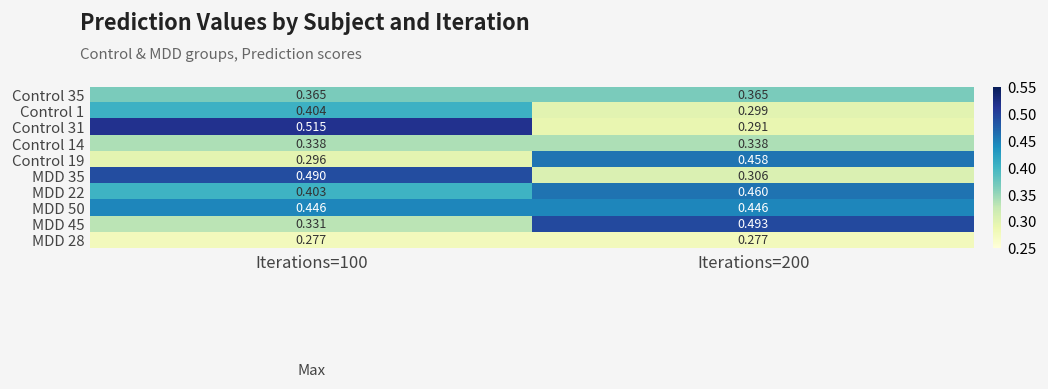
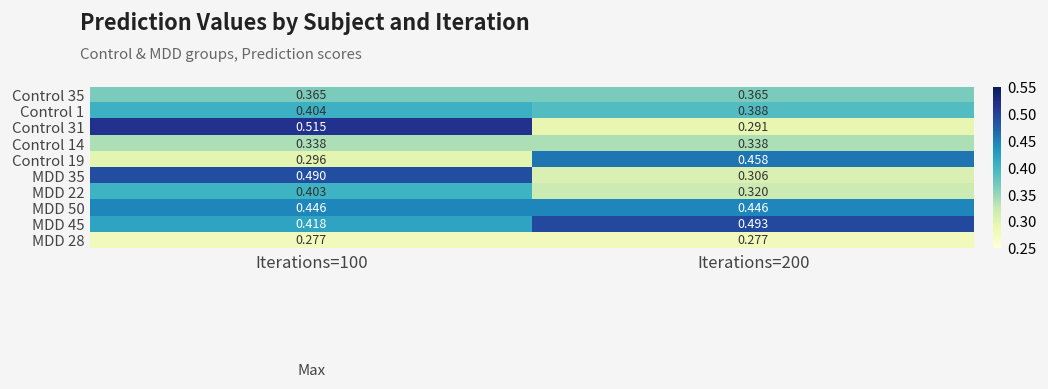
  {
    "Control 35": {
      "Iterations=100": 0.365,
      "Iterations=200": 0.365
    },
    "Control 1": {
      "Iterations=100": 0.404,
-     "Iterations=200": 0.299
+     "Iterations=200": 0.388
    },
    "Control 31": {
      "Iterations=100": 0.515,
      "Iterations=200": 0.291
    },
    "Control 14": {
      "Iterations=100": 0.338,
      "Iterations=200": 0.338
    },
    "Control 19": {
      "Iterations=100": 0.296,
      "Iterations=200": 0.458
    },
    "MDD 35": {
      "Iterations=100": 0.490,
      "Iterations=200": 0.306
    },
    "MDD 22": {
      "Iterations=100": 0.403,
-     "Iterations=200": 0.460
+     "Iterations=200": 0.320
    },
    "MDD 50": {
      "Iterations=100": 0.446,
      "Iterations=200": 0.446
    },
    "MDD 45": {
-     "Iterations=100": 0.331,
+     "Iterations=100": 0.418,
      "Iterations=200": 0.493
    },
    "MDD 28": {
      "Iterations=100": 0.277,
      "Iterations=200": 0.277
    }
  }
